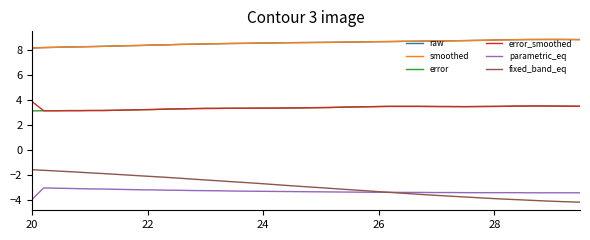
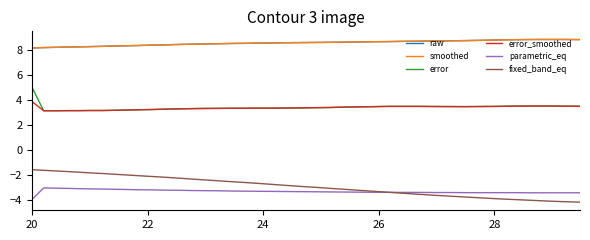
  {
    "smoothed": {
      "20": 8.2
    },
    "error": {
-     "20": 3.1
+     "20": 5.0
    },
    "error_smoothed": {
      "20": 3.9
    },
    "parametric_eq": {
      "20": -4.0
    },
    "fixed_band_eq": {
      "20": -1.6
    }
  }
